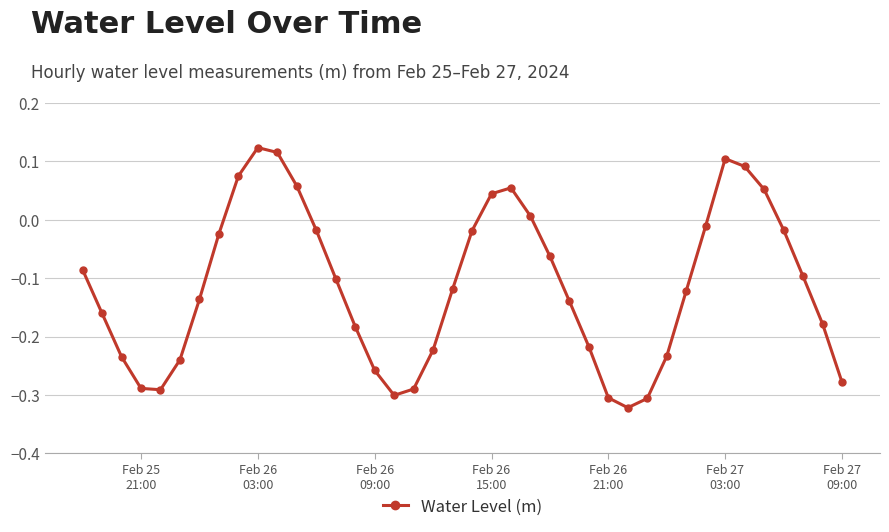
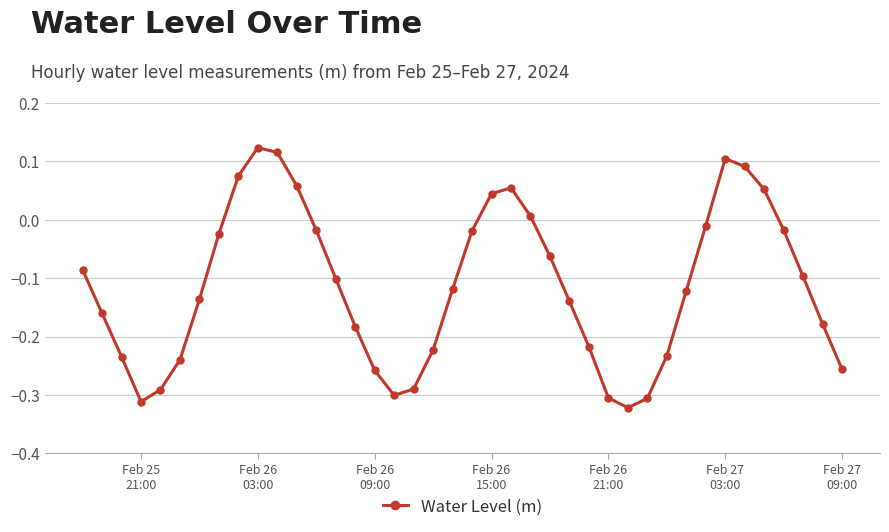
  {
-   "Feb 25 21:00": -0.29,
+   "Feb 25 21:00": -0.31,
    "Feb 26 03:00": 0.12,
    "Feb 26 09:00": -0.26,
    "Feb 26 15:00": 0.04,
    "Feb 26 21:00": -0.30,
    "Feb 27 03:00": 0.10,
-   "Feb 27 09:00": -0.28
+   "Feb 27 09:00": -0.26
  }
